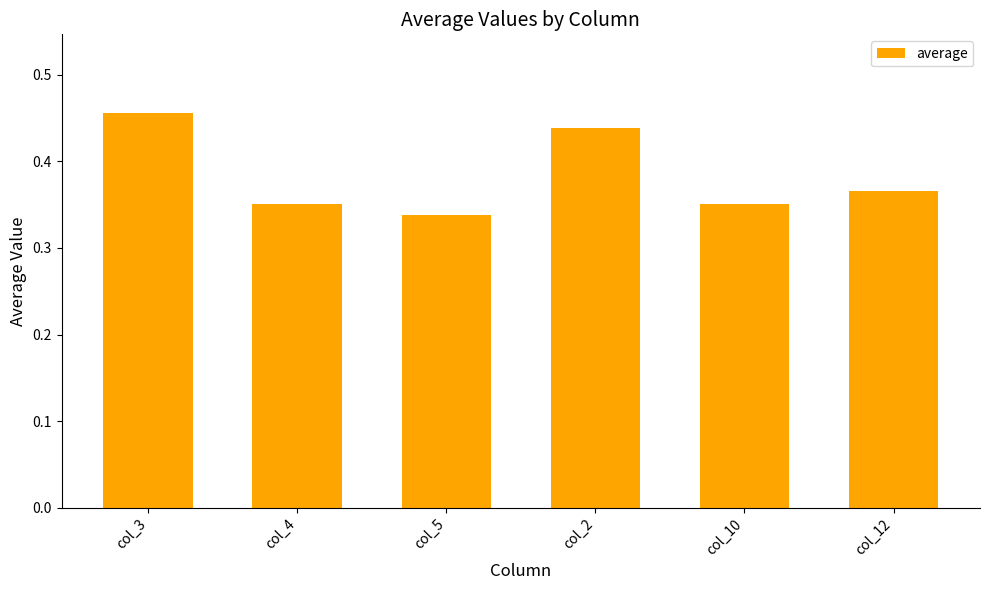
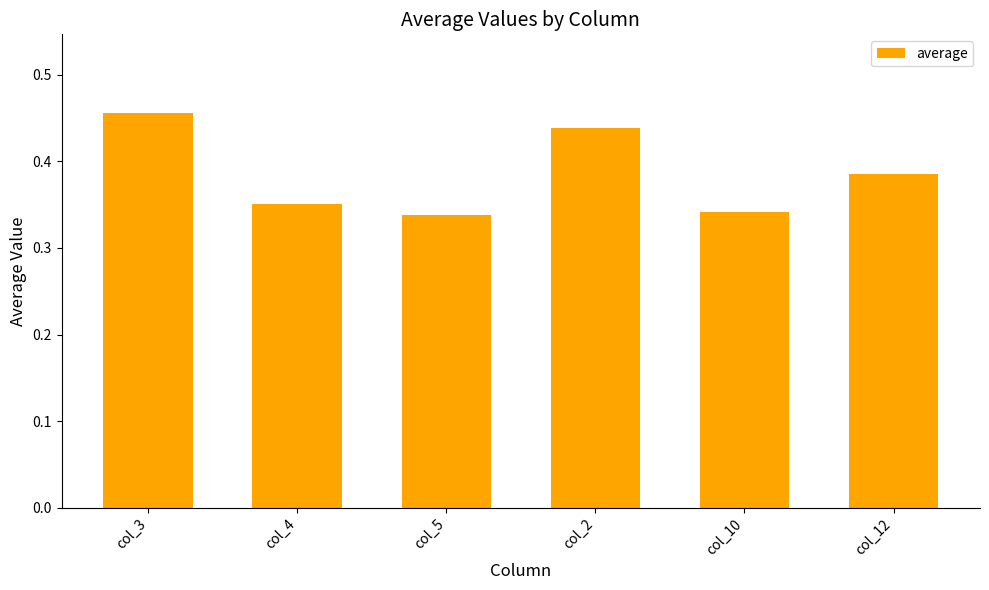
  {
    "col_3": 0.46,
    "col_4": 0.35,
    "col_5": 0.34,
    "col_2": 0.44,
-   "col_10": 0.35,
-   "col_12": 0.37
+   "col_10": 0.34,
+   "col_12": 0.39
  }
